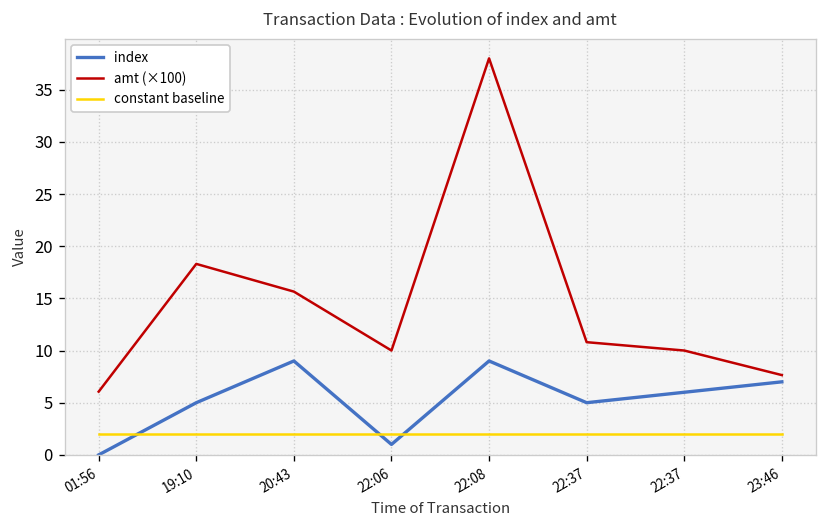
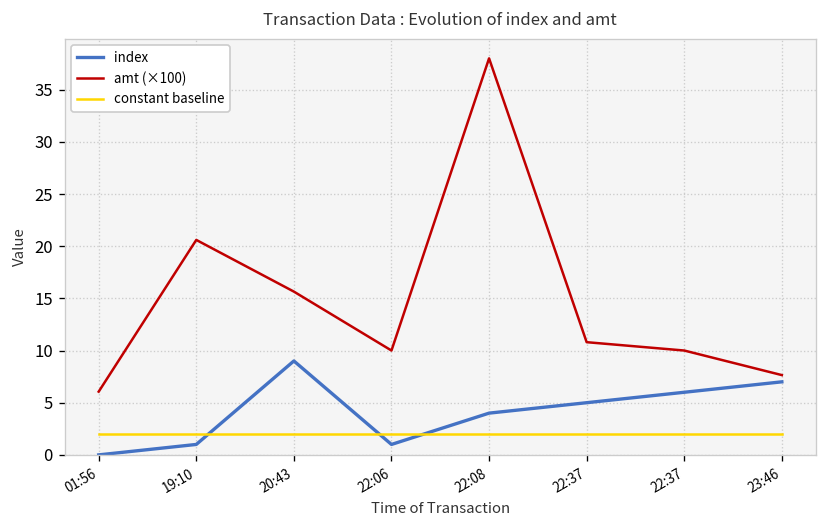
  {
    "index": {
      "01:56": 0,
-     "19:10": 5,
+     "19:10": 1,
      "20:43": 9,
      "22:06": 1,
-     "22:08": 9,
+     "22:08": 4,
      "23:46": 7
    },
    "amt (×100)": {
      "01:56": 6,
-     "19:10": 18,
+     "19:10": 21,
      "20:43": 16,
      "22:06": 10,
      "22:08": 38,
      "23:46": 8
    },
    "constant baseline": {
      "01:56": 2,
      "19:10": 2,
      "20:43": 2,
      "22:06": 2,
      "22:08": 2,
      "23:46": 2
    }
  }
